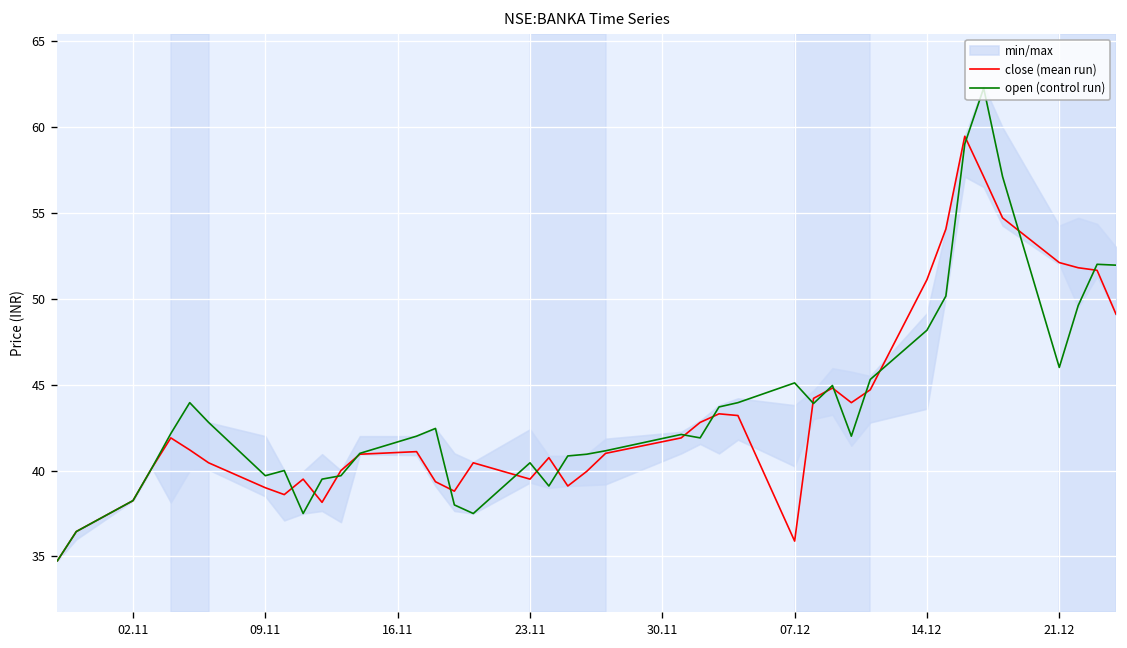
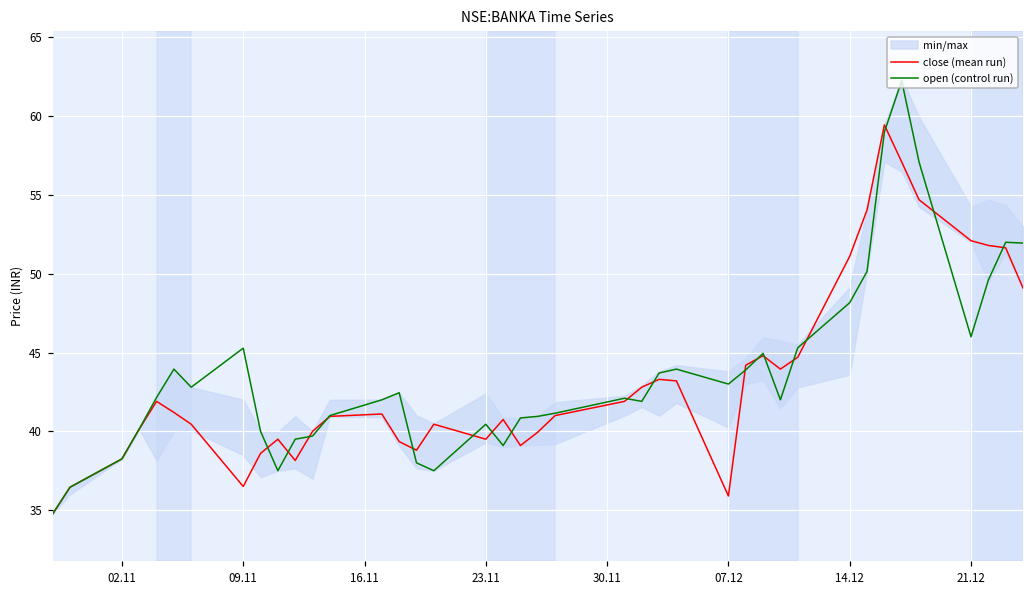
  {
    "close (mean run)": {
-     "09.11": 39.0,
+     "09.11": 36.5,
      "23.11": 39.5,
      "07.12": 35.9,
      "14.12": 51.1,
      "21.12": 52.1
    },
    "open (control run)": {
-     "09.11": 39.7,
+     "09.11": 45.3,
      "23.11": 40.5,
-     "07.12": 45.1,
+     "07.12": 43.0,
      "14.12": 48.2,
      "21.12": 46.0
    }
  }
